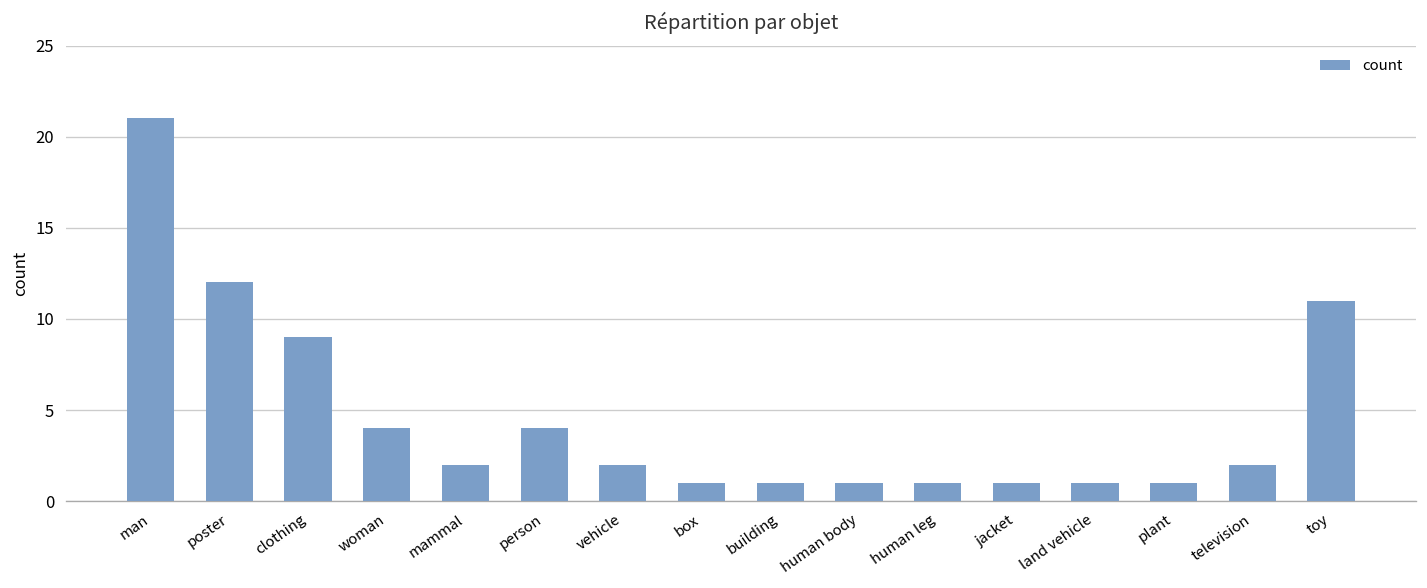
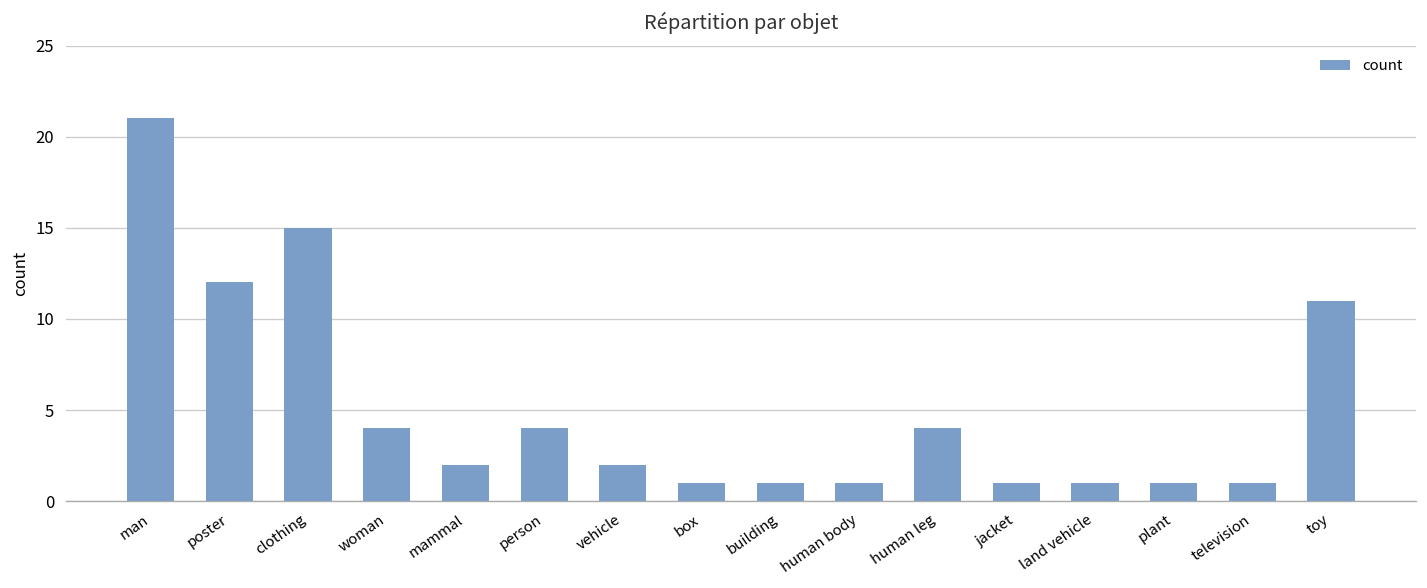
  {
    "man": 21,
    "poster": 12,
-   "clothing": 9,
+   "clothing": 15,
    "woman": 4,
    "mammal": 2,
    "person": 4,
    "vehicle": 2,
    "box": 1,
    "building": 1,
    "human body": 1,
-   "human leg": 1,
+   "human leg": 4,
    "jacket": 1,
    "land vehicle": 1,
    "plant": 1,
-   "television": 2,
+   "television": 1,
    "toy": 11
  }
